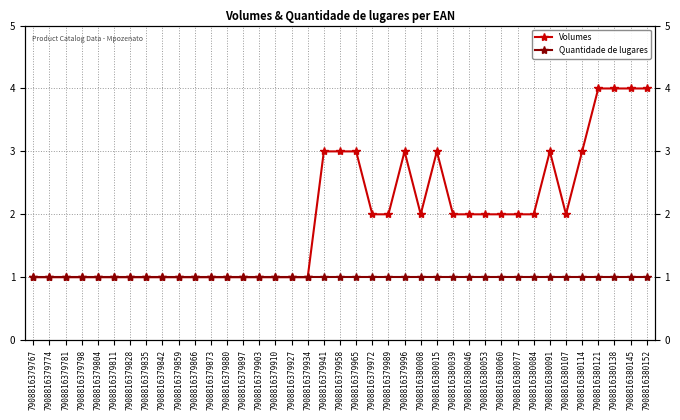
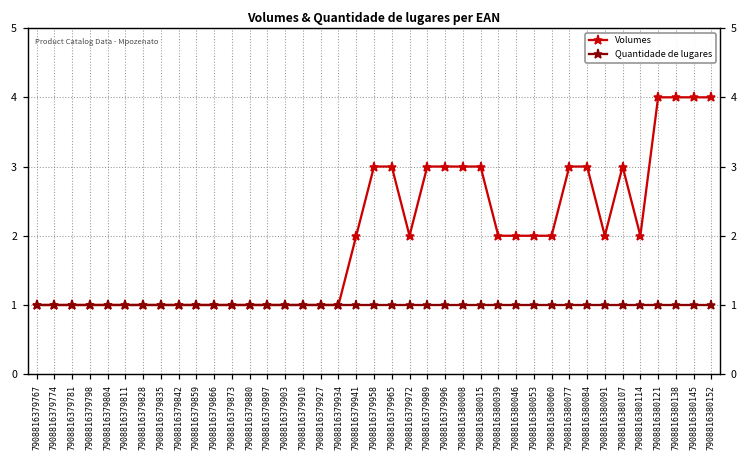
  {
    "Volumes": {
-     "7908816379941": 3,
+     "7908816379941": 2,
      "7908816379958": 3,
      "7908816379965": 3,
      "7908816379972": 2,
-     "7908816379989": 2,
+     "7908816379989": 3,
      "7908816379996": 3,
-     "7908816380008": 2,
+     "7908816380008": 3,
      "7908816380015": 3,
      "7908816380039": 2,
      "7908816380046": 2,
      "7908816380053": 2,
      "7908816380060": 2,
-     "7908816380077": 2,
-     "7908816380084": 2,
-     "7908816380091": 3,
-     "7908816380107": 2,
-     "7908816380114": 3,
+     "7908816380077": 3,
+     "7908816380084": 3,
+     "7908816380091": 2,
+     "7908816380107": 3,
+     "7908816380114": 2,
      "7908816380121": 4,
      "7908816380138": 4,
      "7908816380145": 4,
      "7908816380152": 4
    },
    "Quantidade de lugares": {
      "7908816379941": 1,
      "7908816379958": 1,
      "7908816379965": 1,
      "7908816379972": 1,
      "7908816379989": 1,
      "7908816379996": 1,
      "7908816380008": 1,
      "7908816380015": 1,
      "7908816380039": 1,
      "7908816380046": 1,
      "7908816380053": 1,
      "7908816380060": 1,
      "7908816380077": 1,
      "7908816380084": 1,
      "7908816380091": 1,
      "7908816380107": 1,
      "7908816380114": 1,
      "7908816380121": 1,
      "7908816380138": 1,
      "7908816380145": 1,
      "7908816380152": 1
    }
  }
